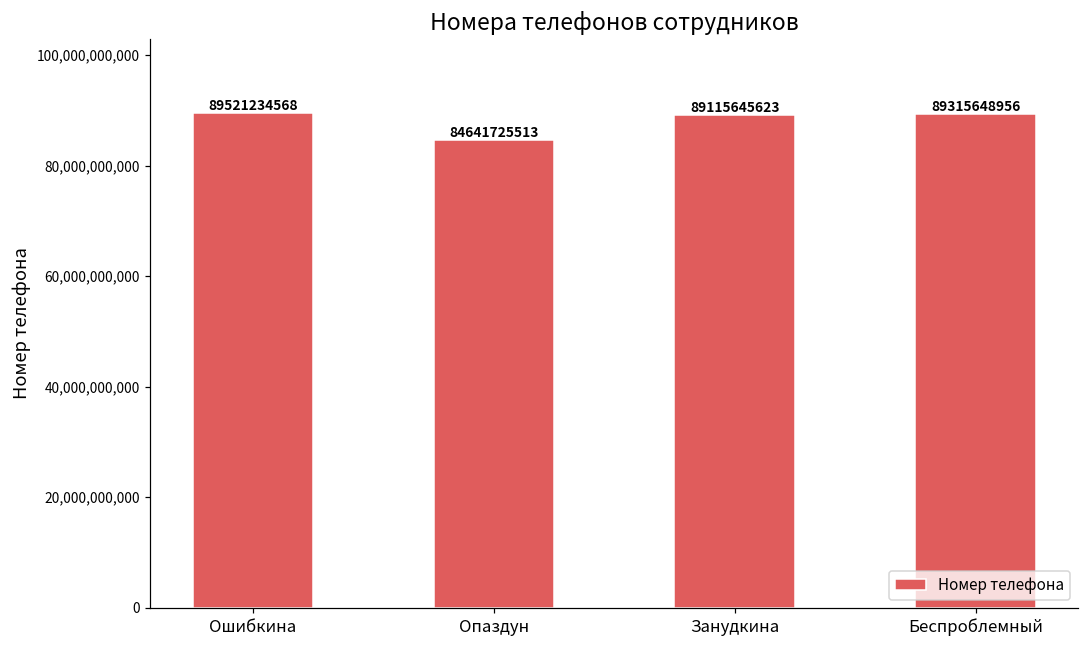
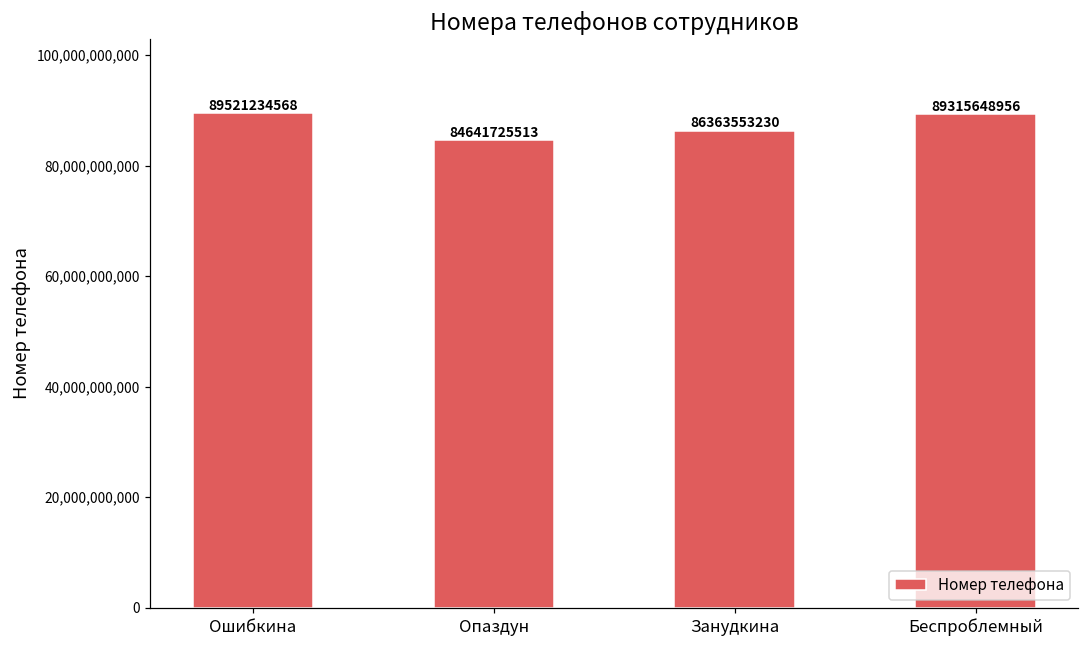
  {
    "Ошибкина": 89521234568,
    "Опаздун": 84641725513,
-   "Занудкина": 89115645623,
+   "Занудкина": 86363553230,
    "Беспроблемный": 89315648956
  }
